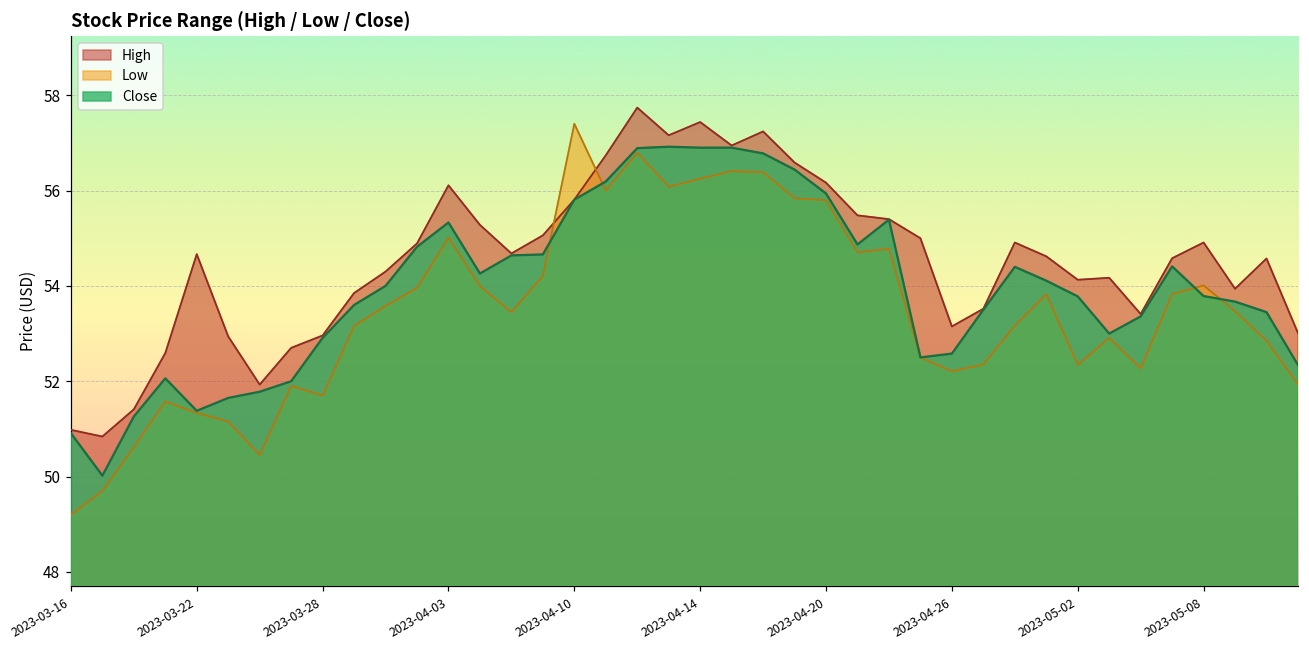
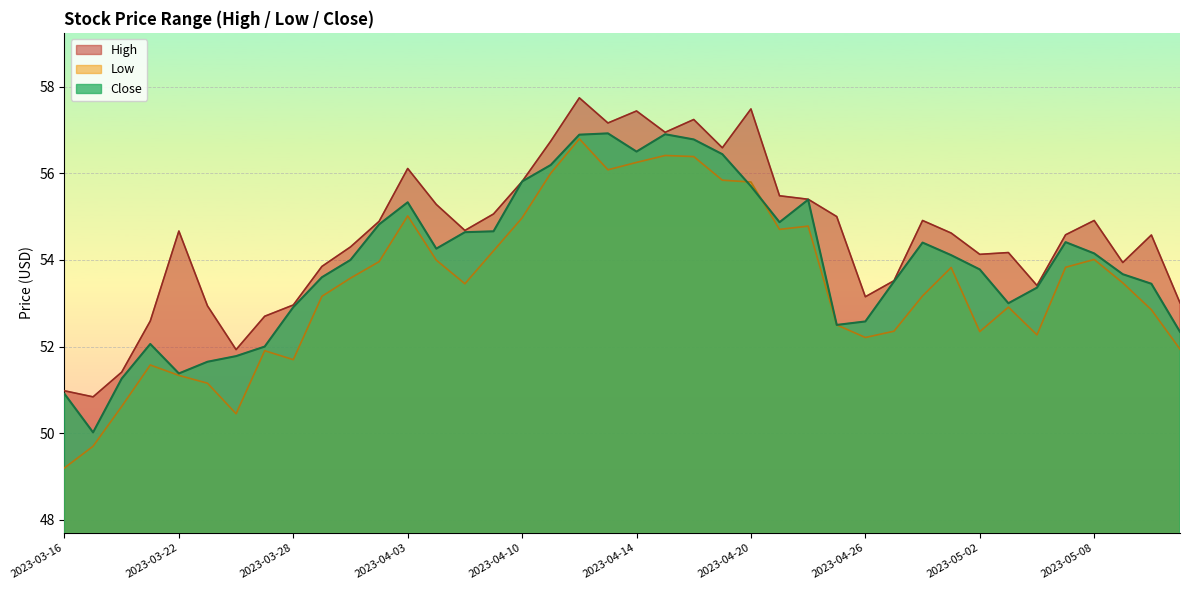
  {
    "High": {
      "2023-03-16": 51.0,
      "2023-03-22": 54.7,
      "2023-04-03": 56.1,
      "2023-04-14": 57.4,
-     "2023-04-20": 56.2,
+     "2023-04-20": 57.5,
      "2023-04-26": 53.2,
      "2023-05-02": 54.1,
      "2023-05-08": 54.9
    },
    "Low": {
      "2023-03-16": 49.2,
      "2023-03-28": 51.7,
      "2023-04-03": 55.0,
-     "2023-04-10": 57.4,
+     "2023-04-10": 55.0,
      "2023-04-14": 56.3,
      "2023-04-20": 55.8,
      "2023-04-26": 52.2,
      "2023-05-02": 52.3,
      "2023-05-08": 54.0
    },
    "Close": {
      "2023-03-16": 50.9,
      "2023-04-03": 55.3,
-     "2023-04-14": 56.9,
-     "2023-04-20": 55.9,
+     "2023-04-14": 56.5,
+     "2023-04-20": 55.7,
      "2023-04-26": 52.6,
      "2023-05-02": 53.8,
-     "2023-05-08": 53.8
+     "2023-05-08": 54.2
    }
  }
